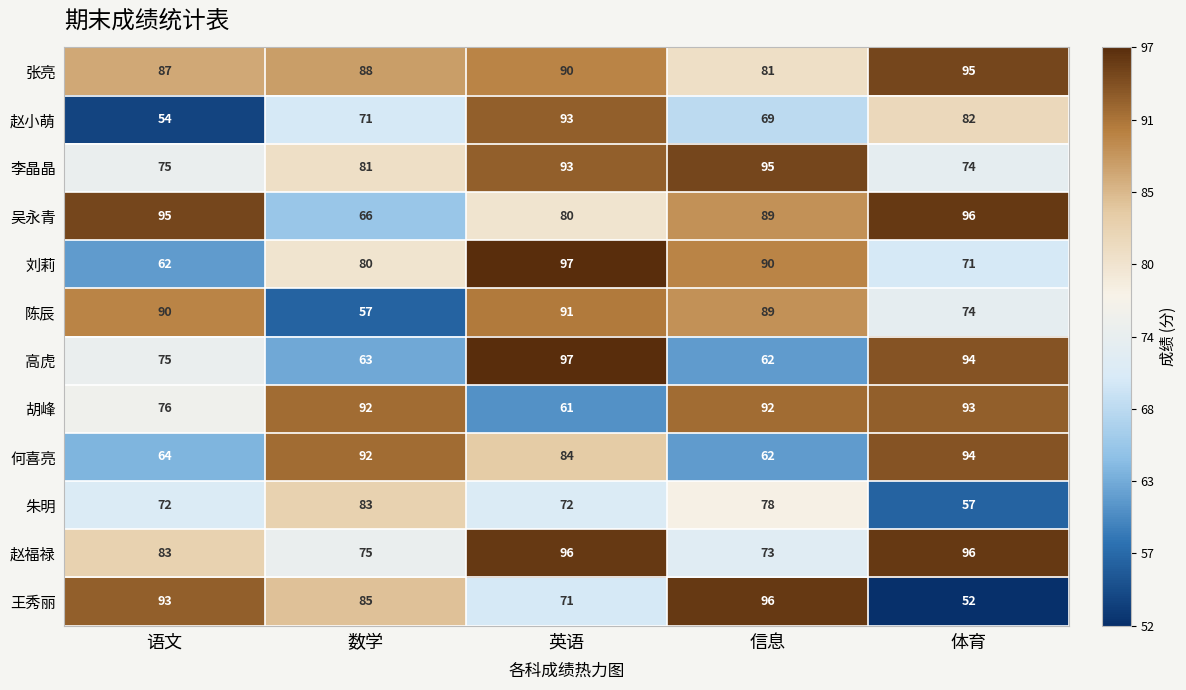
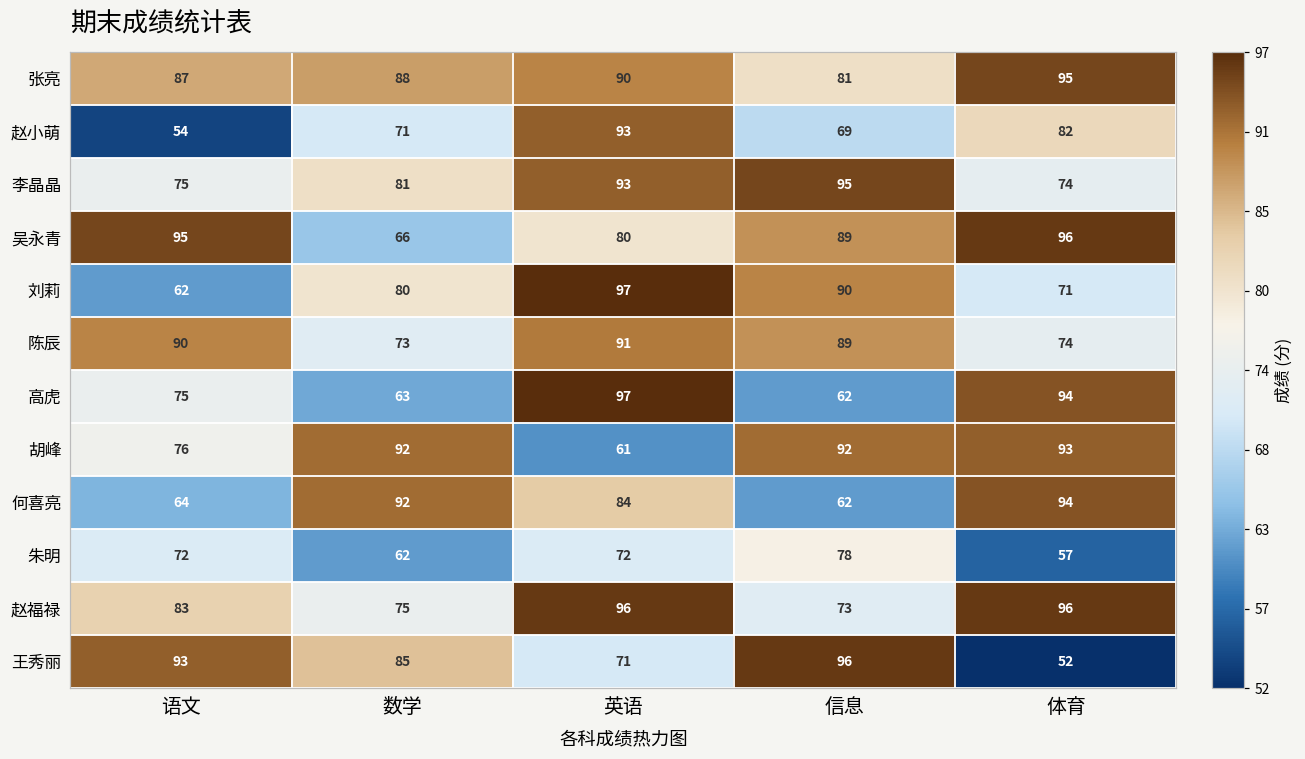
  {
    "张亮": {
      "语文": 87,
      "数学": 88,
      "英语": 90,
      "信息": 81,
      "体育": 95
    },
    "赵小萌": {
      "语文": 54,
      "数学": 71,
      "英语": 93,
      "信息": 69,
      "体育": 82
    },
    "李晶晶": {
      "语文": 75,
      "数学": 81,
      "英语": 93,
      "信息": 95,
      "体育": 74
    },
    "吴永青": {
      "语文": 95,
      "数学": 66,
      "英语": 80,
      "信息": 89,
      "体育": 96
    },
    "刘莉": {
      "语文": 62,
      "数学": 80,
      "英语": 97,
      "信息": 90,
      "体育": 71
    },
    "陈辰": {
      "语文": 90,
-     "数学": 57,
+     "数学": 73,
      "英语": 91,
      "信息": 89,
      "体育": 74
    },
    "高虎": {
      "语文": 75,
      "数学": 63,
      "英语": 97,
      "信息": 62,
      "体育": 94
    },
    "胡峰": {
      "语文": 76,
      "数学": 92,
      "英语": 61,
      "信息": 92,
      "体育": 93
    },
    "何喜亮": {
      "语文": 64,
      "数学": 92,
      "英语": 84,
      "信息": 62,
      "体育": 94
    },
    "朱明": {
      "语文": 72,
-     "数学": 83,
+     "数学": 62,
      "英语": 72,
      "信息": 78,
      "体育": 57
    },
    "赵福禄": {
      "语文": 83,
      "数学": 75,
      "英语": 96,
      "信息": 73,
      "体育": 96
    },
    "王秀丽": {
      "语文": 93,
      "数学": 85,
      "英语": 71,
      "信息": 96,
      "体育": 52
    }
  }
